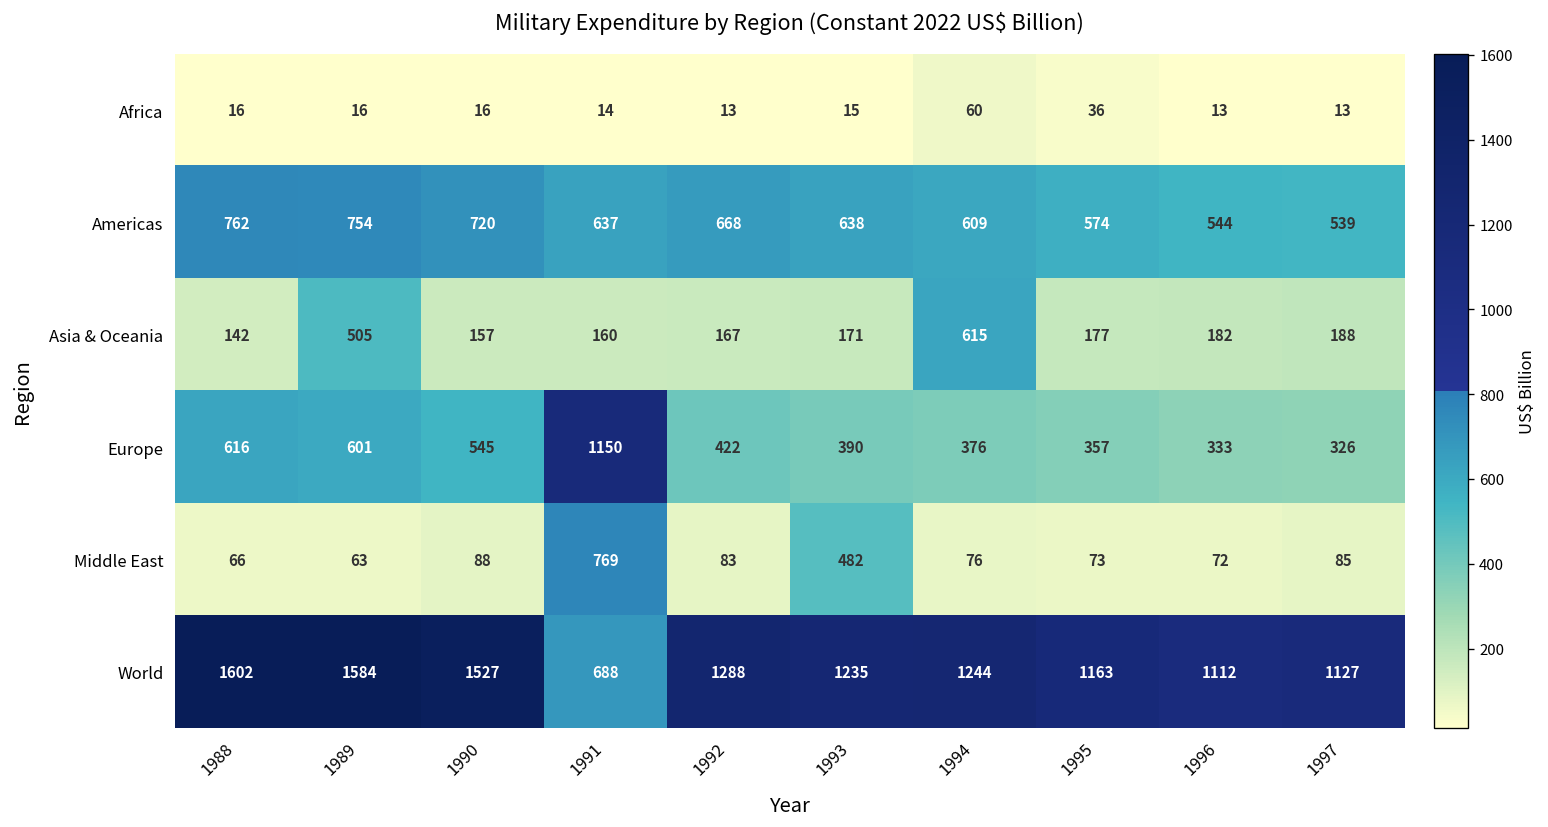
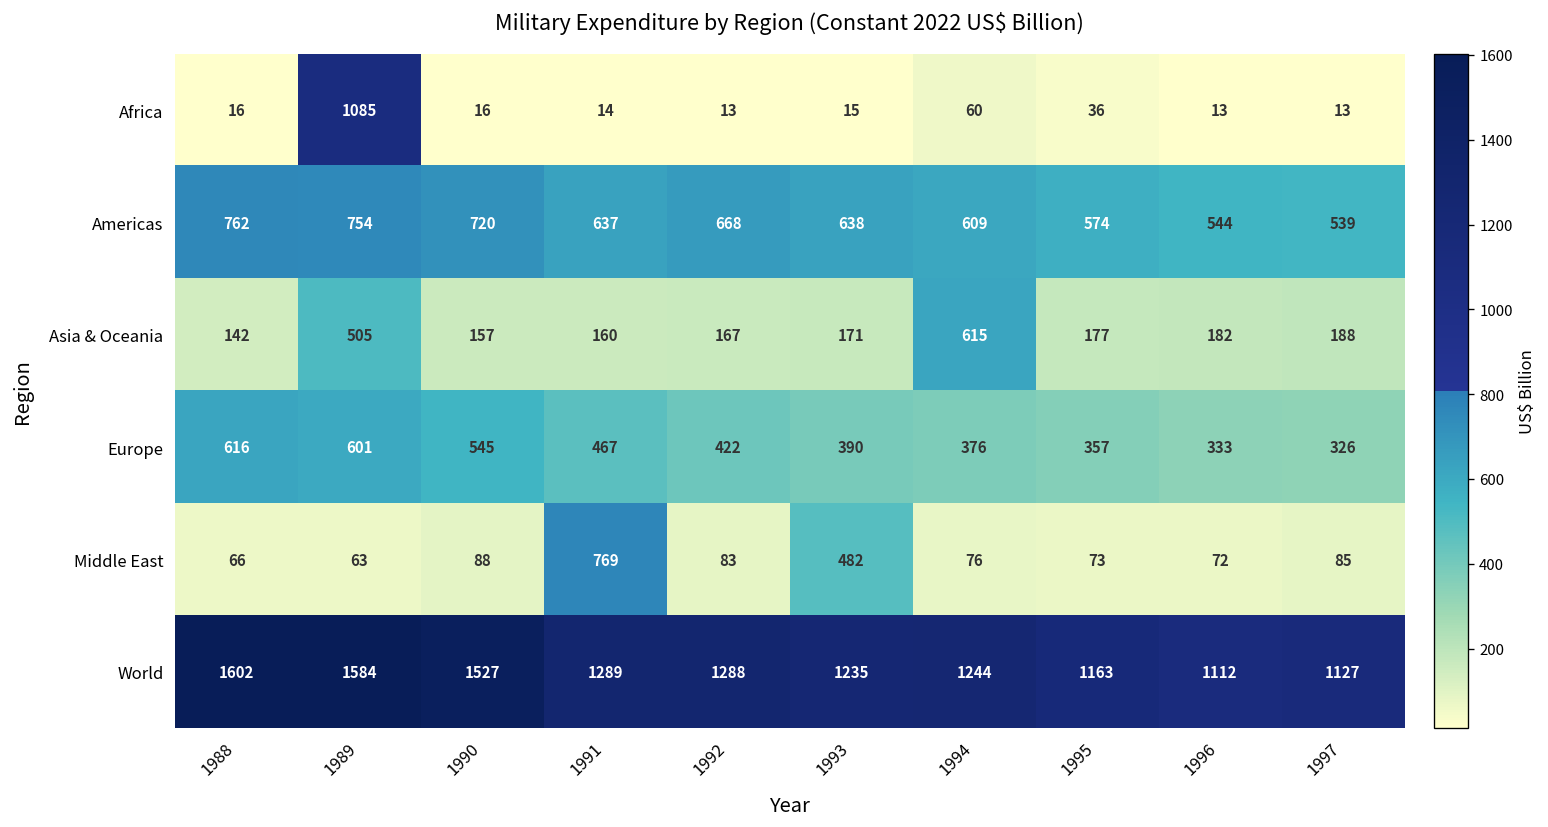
  {
    "Africa": {
      "1988": 16,
-     "1989": 16,
+     "1989": 1085,
      "1990": 16,
      "1991": 14,
      "1992": 13,
      "1993": 15,
      "1994": 60,
      "1995": 36,
      "1996": 13,
      "1997": 13
    },
    "Americas": {
      "1988": 762,
      "1989": 754,
      "1990": 720,
      "1991": 637,
      "1992": 668,
      "1993": 638,
      "1994": 609,
      "1995": 574,
      "1996": 544,
      "1997": 539
    },
    "Asia & Oceania": {
      "1988": 142,
      "1989": 505,
      "1990": 157,
      "1991": 160,
      "1992": 167,
      "1993": 171,
      "1994": 615,
      "1995": 177,
      "1996": 182,
      "1997": 188
    },
    "Europe": {
      "1988": 616,
      "1989": 601,
      "1990": 545,
-     "1991": 1150,
+     "1991": 467,
      "1992": 422,
      "1993": 390,
      "1994": 376,
      "1995": 357,
      "1996": 333,
      "1997": 326
    },
    "Middle East": {
      "1988": 66,
      "1989": 63,
      "1990": 88,
      "1991": 769,
      "1992": 83,
      "1993": 482,
      "1994": 76,
      "1995": 73,
      "1996": 72,
      "1997": 85
    },
    "World": {
      "1988": 1602,
      "1989": 1584,
      "1990": 1527,
-     "1991": 688,
+     "1991": 1289,
      "1992": 1288,
      "1993": 1235,
      "1994": 1244,
      "1995": 1163,
      "1996": 1112,
      "1997": 1127
    }
  }
